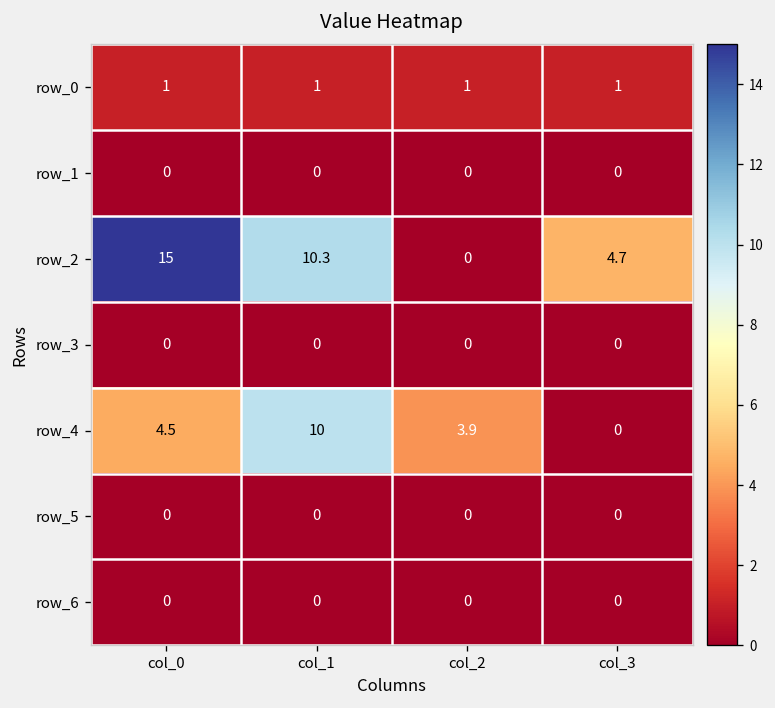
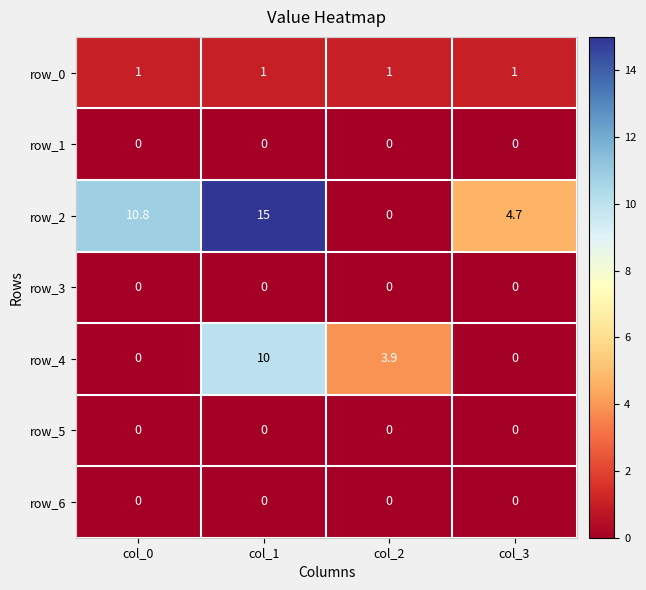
  {
    "row_0": {
      "col_0": 1,
      "col_1": 1,
      "col_2": 1,
      "col_3": 1
    },
    "row_1": {
      "col_0": 0,
      "col_1": 0,
      "col_2": 0,
      "col_3": 0
    },
    "row_2": {
-     "col_0": 15,
-     "col_1": 10.3,
+     "col_0": 10.8,
+     "col_1": 15,
      "col_2": 0,
      "col_3": 4.7
    },
    "row_3": {
      "col_0": 0,
      "col_1": 0,
      "col_2": 0,
      "col_3": 0
    },
    "row_4": {
-     "col_0": 4.5,
+     "col_0": 0,
      "col_1": 10,
      "col_2": 3.9,
      "col_3": 0
    },
    "row_5": {
      "col_0": 0,
      "col_1": 0,
      "col_2": 0,
      "col_3": 0
    },
    "row_6": {
      "col_0": 0,
      "col_1": 0,
      "col_2": 0,
      "col_3": 0
    }
  }
